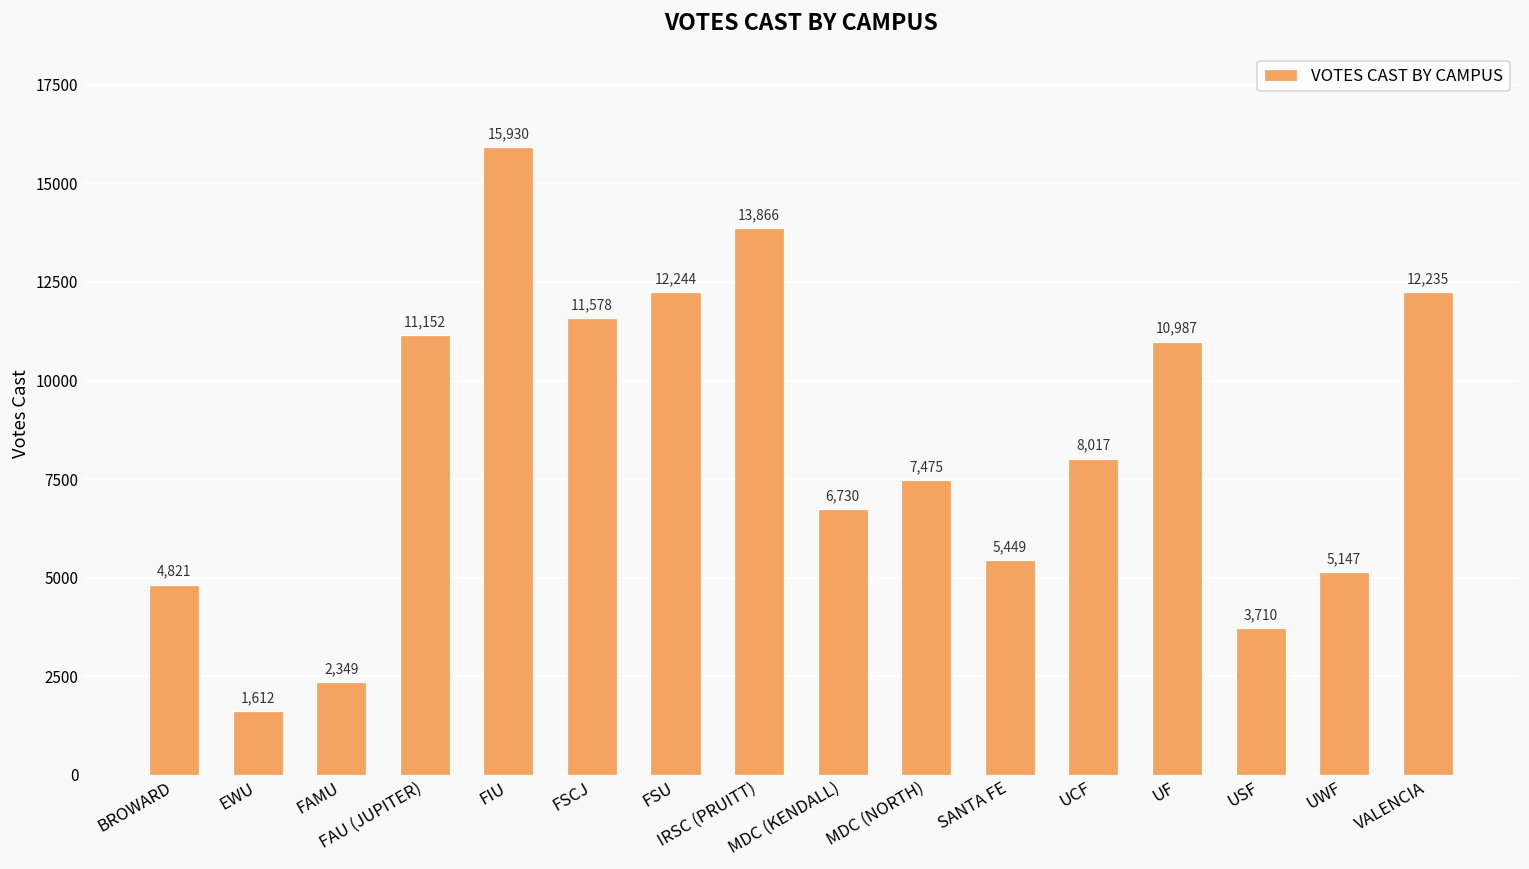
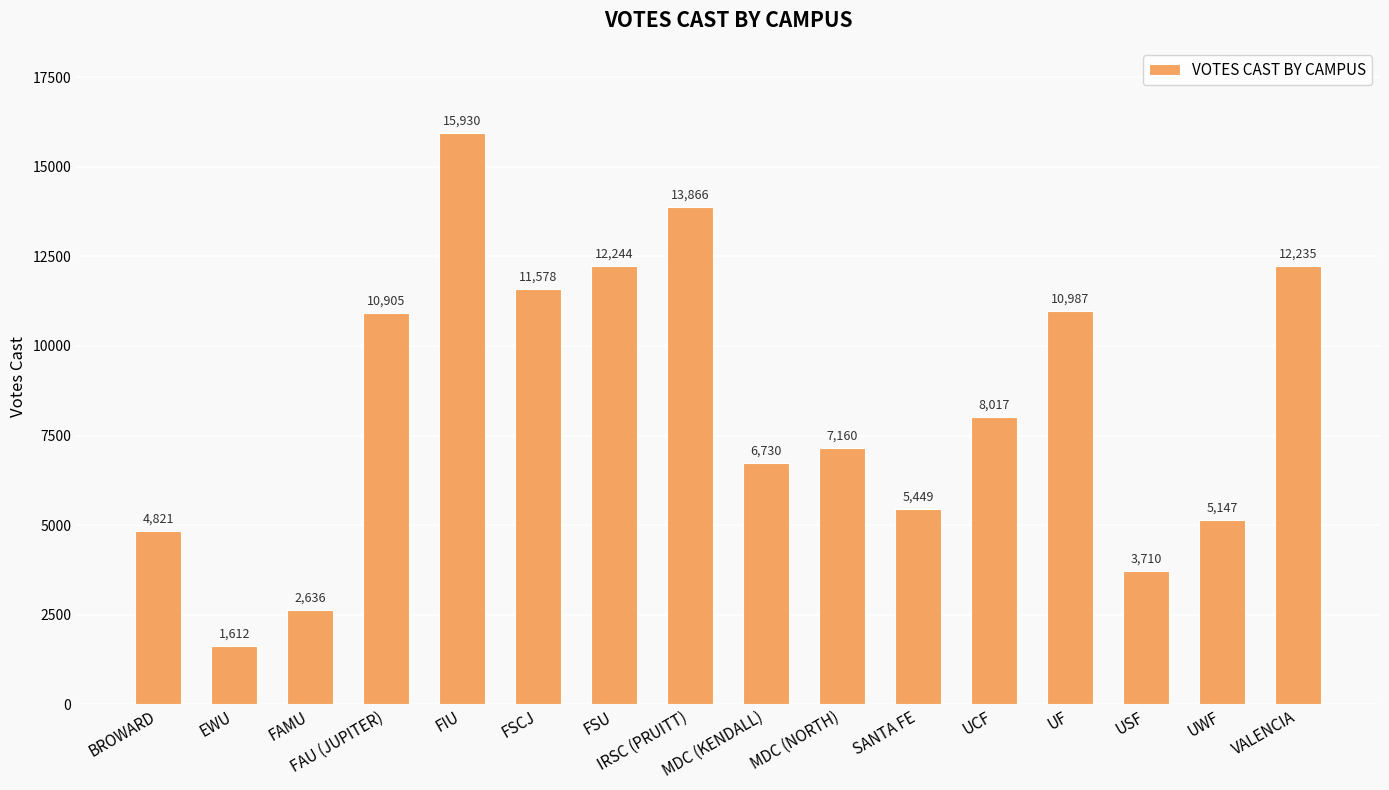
  {
    "BROWARD": "4,821",
    "EWU": "1,612",
-   "FAMU": "2,349",
-   "FAU (JUPITER)": "11,152",
+   "FAMU": "2,636",
+   "FAU (JUPITER)": "10,905",
    "FIU": "15,930",
    "FSCJ": "11,578",
    "FSU": "12,244",
    "IRSC (PRUITT)": "13,866",
    "MDC (KENDALL)": "6,730",
-   "MDC (NORTH)": "7,475",
+   "MDC (NORTH)": "7,160",
    "SANTA FE": "5,449",
    "UCF": "8,017",
    "UF": "10,987",
    "USF": "3,710",
    "UWF": "5,147",
    "VALENCIA": "12,235"
  }
